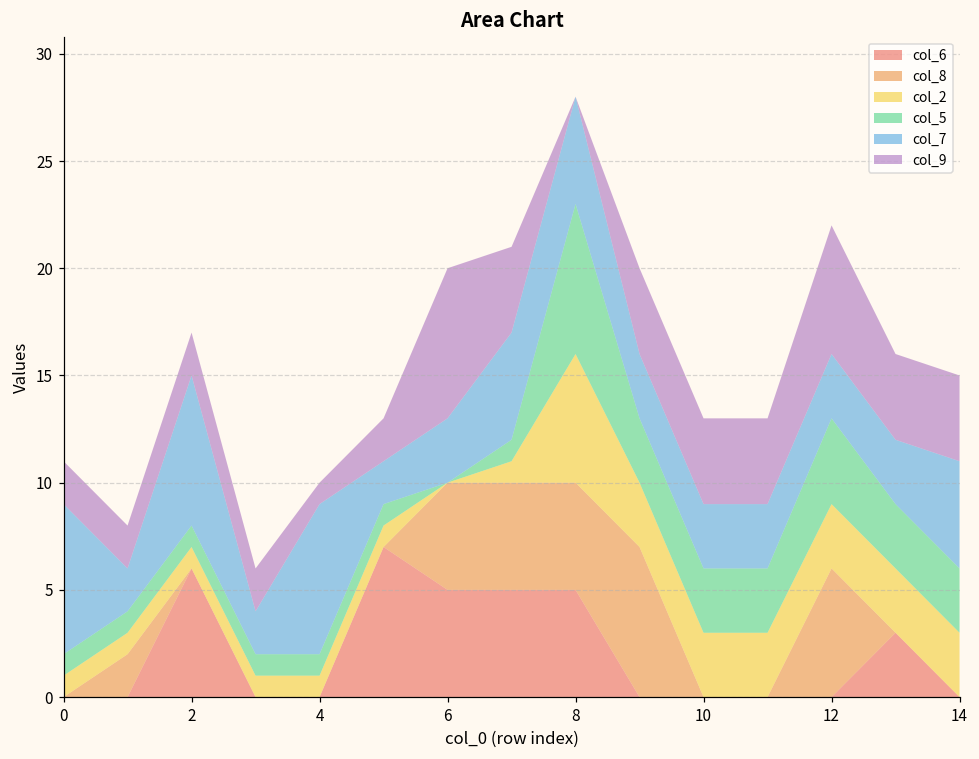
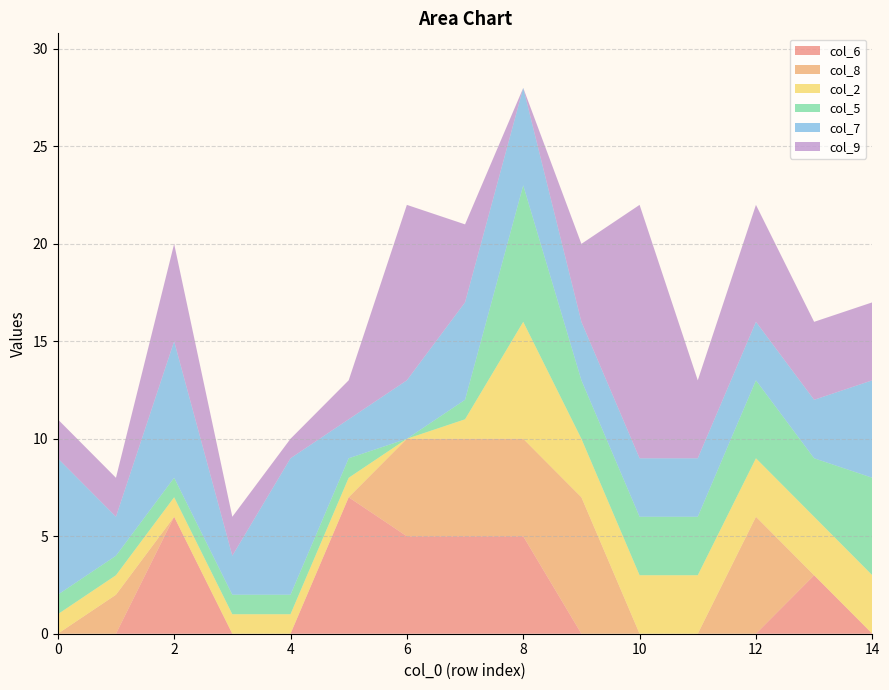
  {
    "col_5": {
      "0": 1,
      "2": 1,
      "4": 1,
      "8": 7,
      "10": 3,
      "12": 4,
-     "14": 3
+     "14": 5
    },
    "col_7": {
      "0": 7,
      "2": 7,
      "4": 7,
      "6": 3,
      "10": 3,
      "12": 3,
      "14": 5
    },
    "col_9": {
      "0": 2,
-     "2": 2,
+     "2": 5,
      "4": 1,
-     "6": 7,
-     "10": 4,
+     "6": 9,
+     "10": 13,
      "12": 6,
      "14": 4
    }
  }
